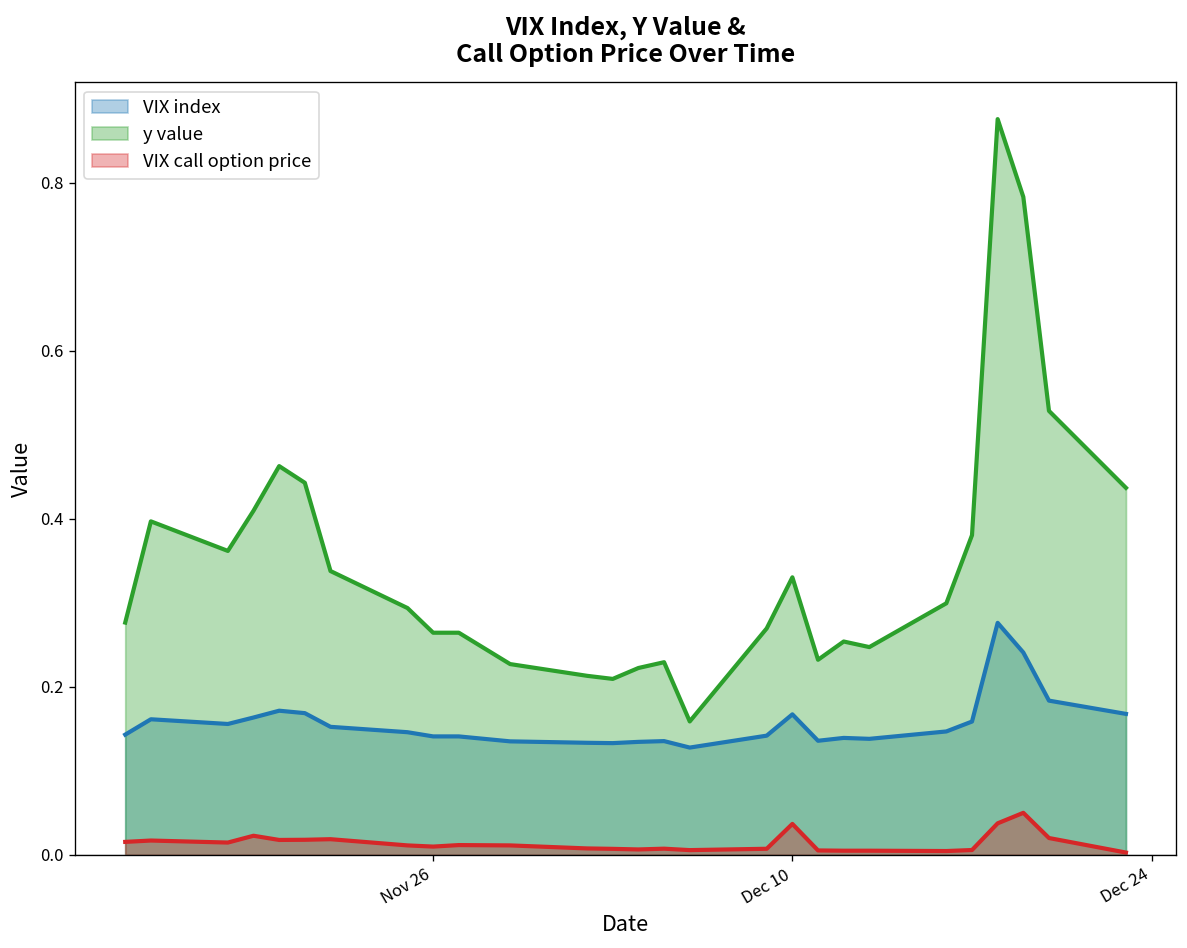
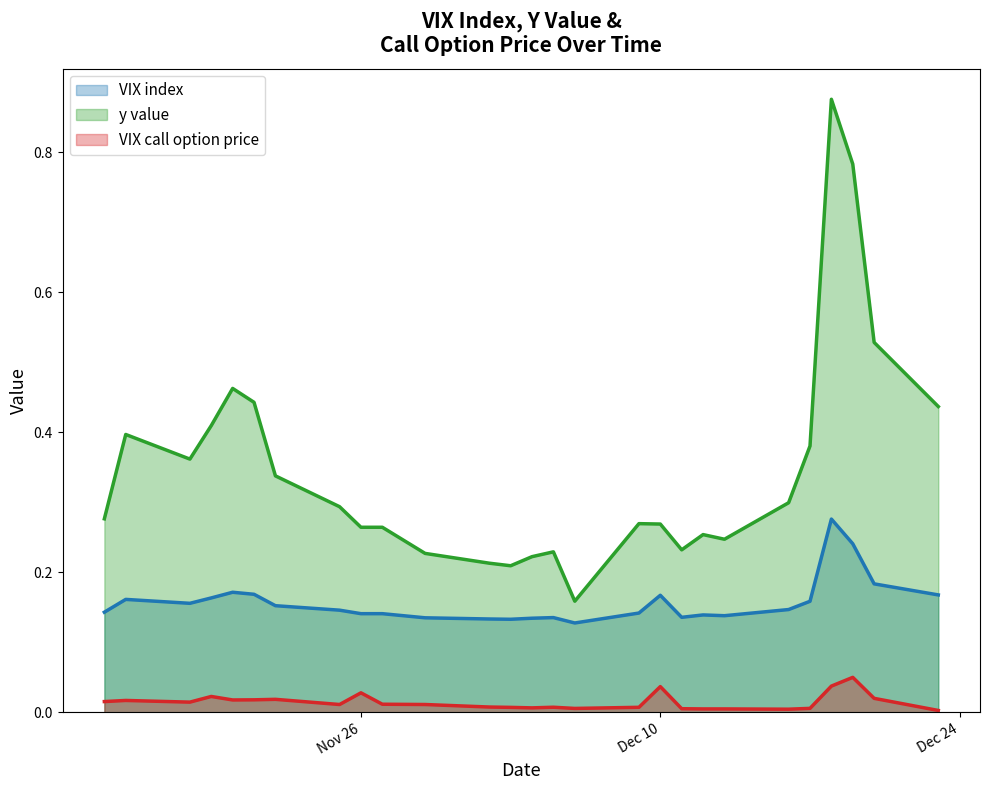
  {
    "VIX index": {
      "Nov 26": 0.14,
      "Dec 10": 0.17
    },
    "y value": {
      "Nov 26": 0.26,
-     "Dec 10": 0.33
+     "Dec 10": 0.27
    },
    "VIX call option price": {
-     "Nov 26": 0.01,
+     "Nov 26": 0.03,
      "Dec 10": 0.04
    }
  }
